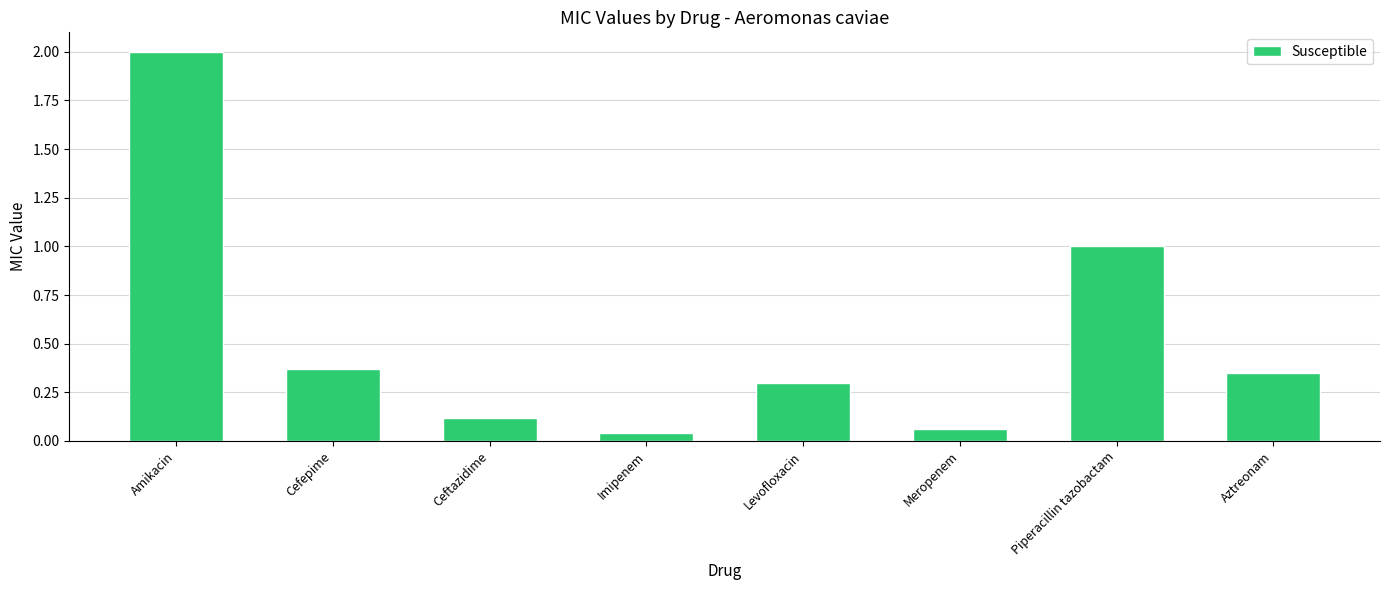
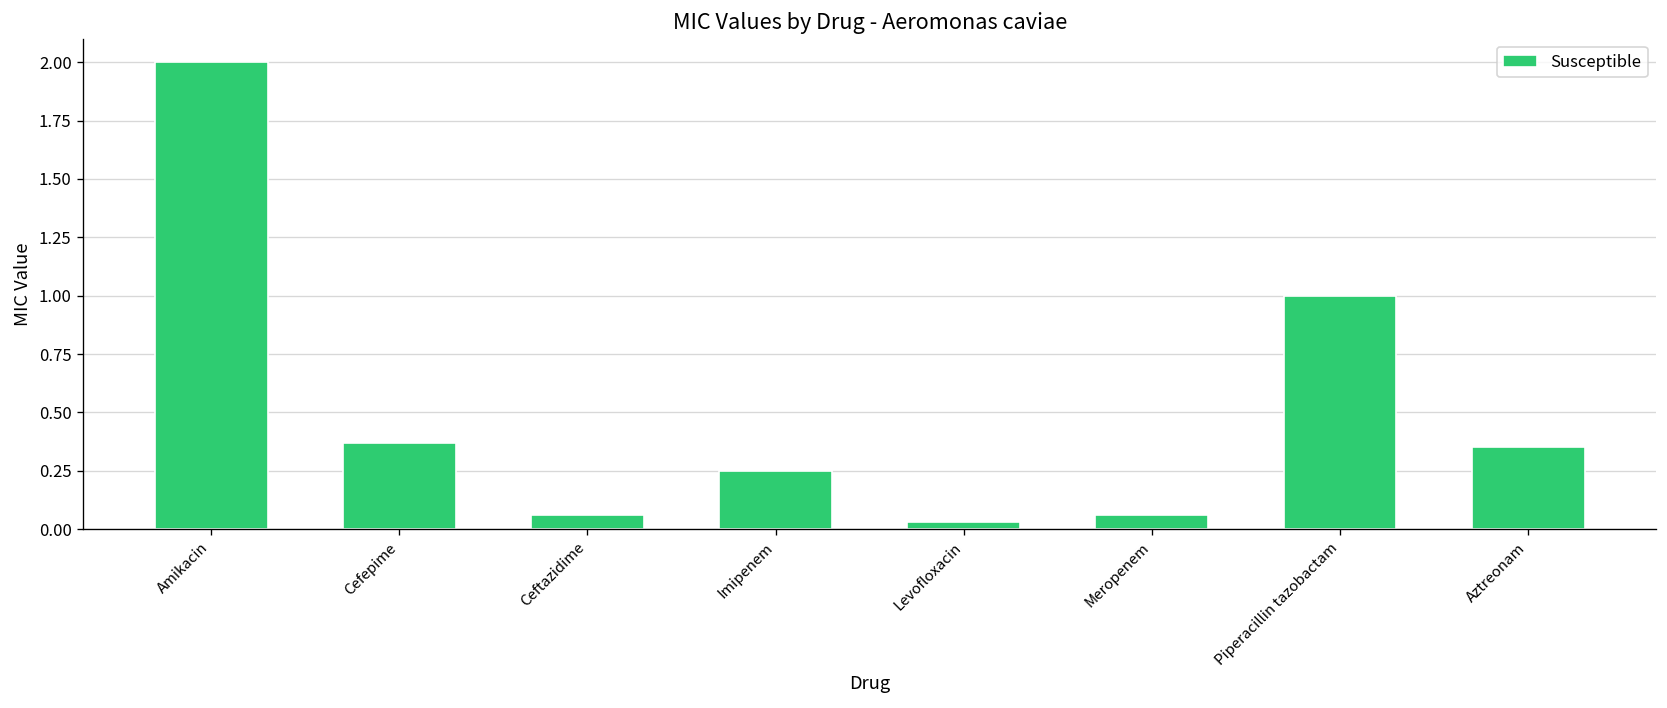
  {
    "Amikacin": 2.00,
    "Cefepime": 0.37,
-   "Ceftazidime": 0.12,
-   "Imipenem": 0.04,
-   "Levofloxacin": 0.30,
+   "Ceftazidime": 0.06,
+   "Imipenem": 0.25,
+   "Levofloxacin": 0.03,
    "Meropenem": 0.06,
    "Piperacillin tazobactam": 1.00,
    "Aztreonam": 0.35
  }
